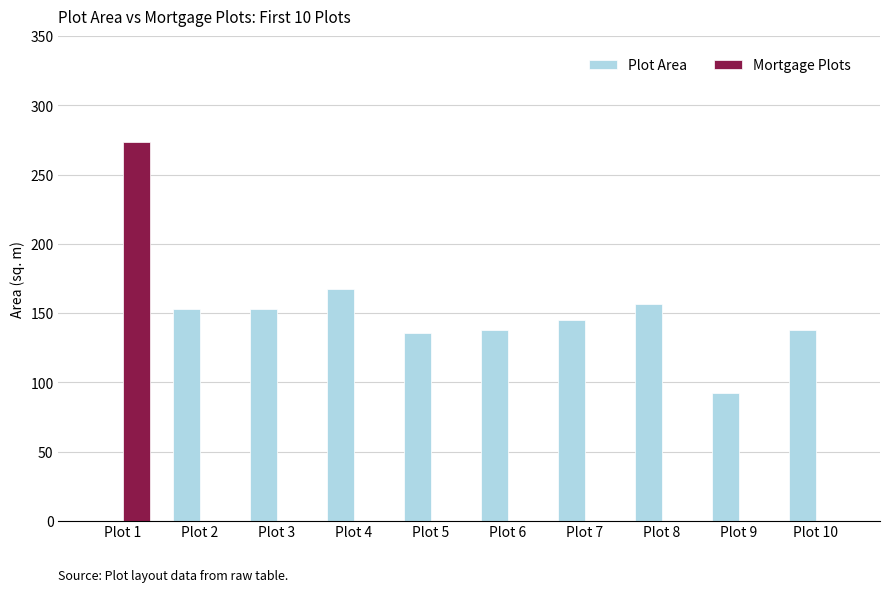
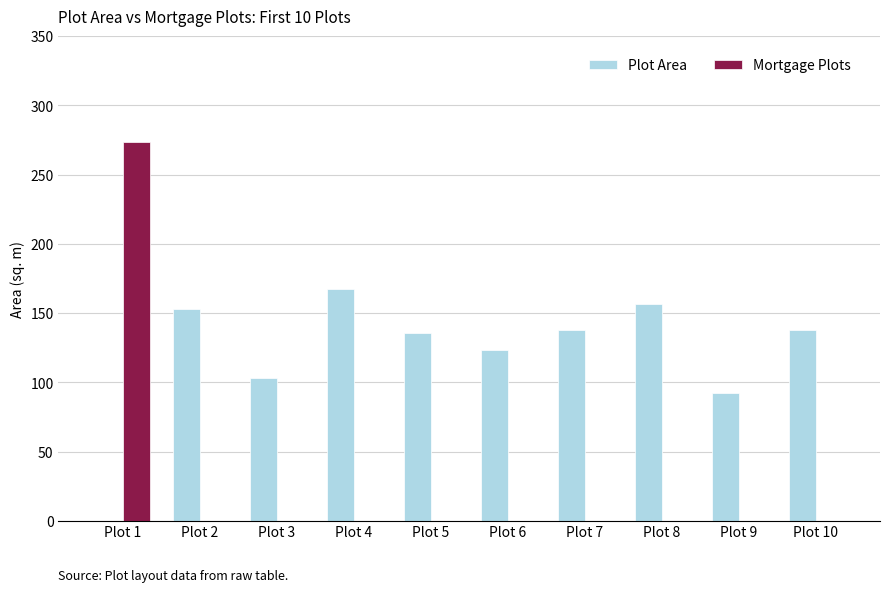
  {
    "Plot Area": {
      "Plot 1": 0,
      "Plot 2": 153,
-     "Plot 3": 153,
+     "Plot 3": 103,
      "Plot 4": 167,
      "Plot 5": 136,
-     "Plot 6": 138,
-     "Plot 7": 145,
+     "Plot 6": 124,
+     "Plot 7": 138,
      "Plot 8": 156,
      "Plot 9": 92,
      "Plot 10": 138
    },
    "Mortgage Plots": {
      "Plot 1": 274,
      "Plot 2": 0,
      "Plot 3": 0,
      "Plot 4": 0,
      "Plot 5": 0,
      "Plot 6": 0,
      "Plot 7": 0,
      "Plot 8": 0,
      "Plot 9": 0,
      "Plot 10": 0
    }
  }
